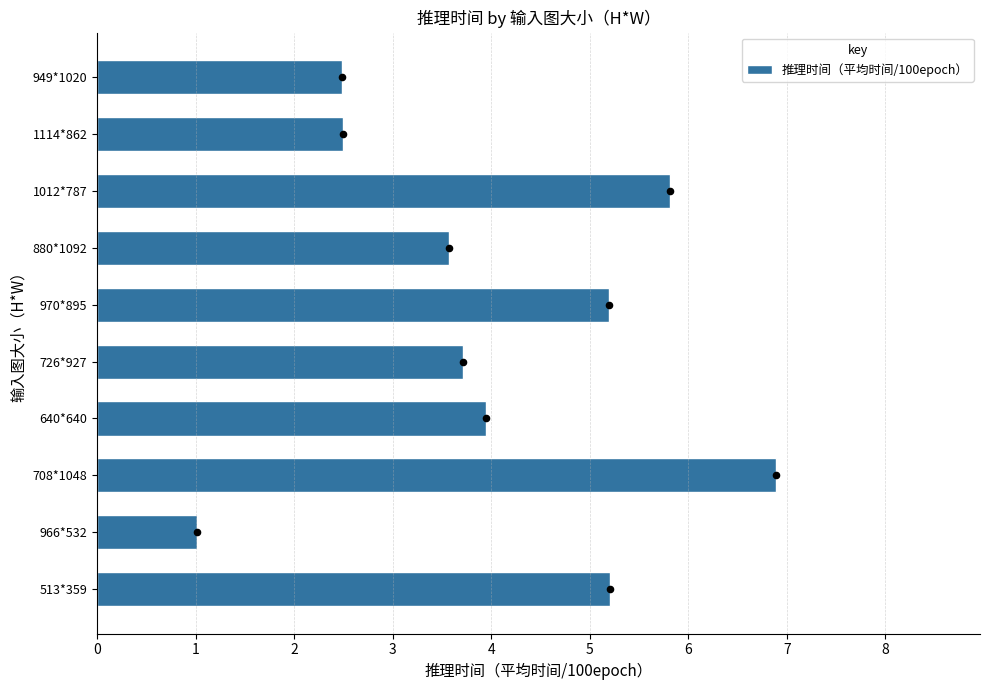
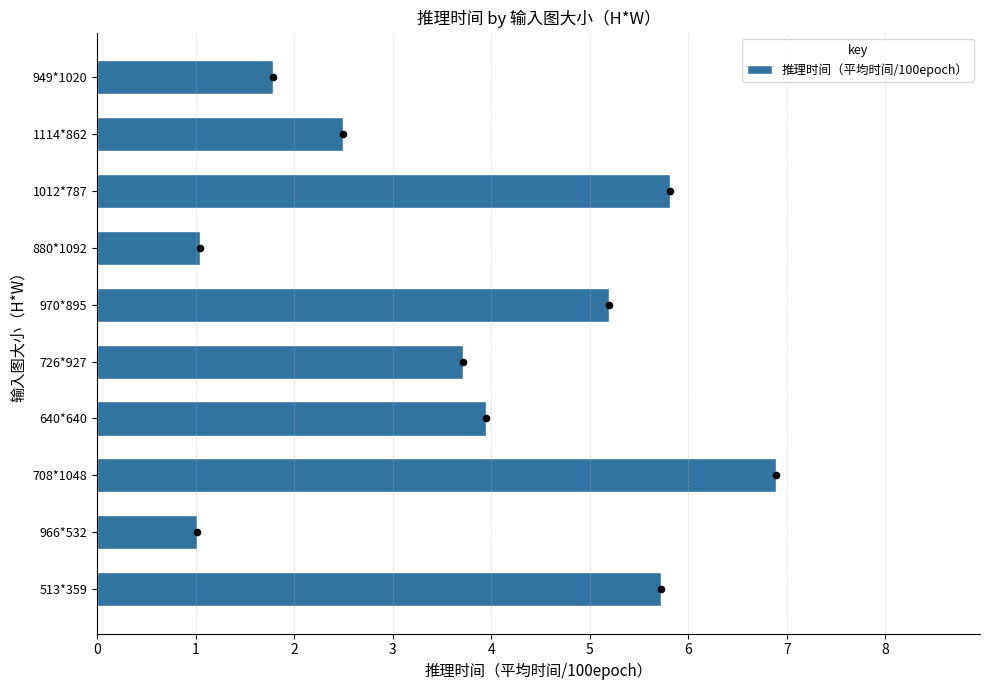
  {
-   "949*1020": 2.5,
+   "949*1020": 1.8,
    "1114*862": 2.5,
    "1012*787": 5.8,
-   "880*1092": 3.6,
+   "880*1092": 1.0,
    "970*895": 5.2,
    "726*927": 3.7,
    "640*640": 3.9,
    "708*1048": 6.9,
    "966*532": 1.0,
-   "513*359": 5.2
+   "513*359": 5.7
  }
